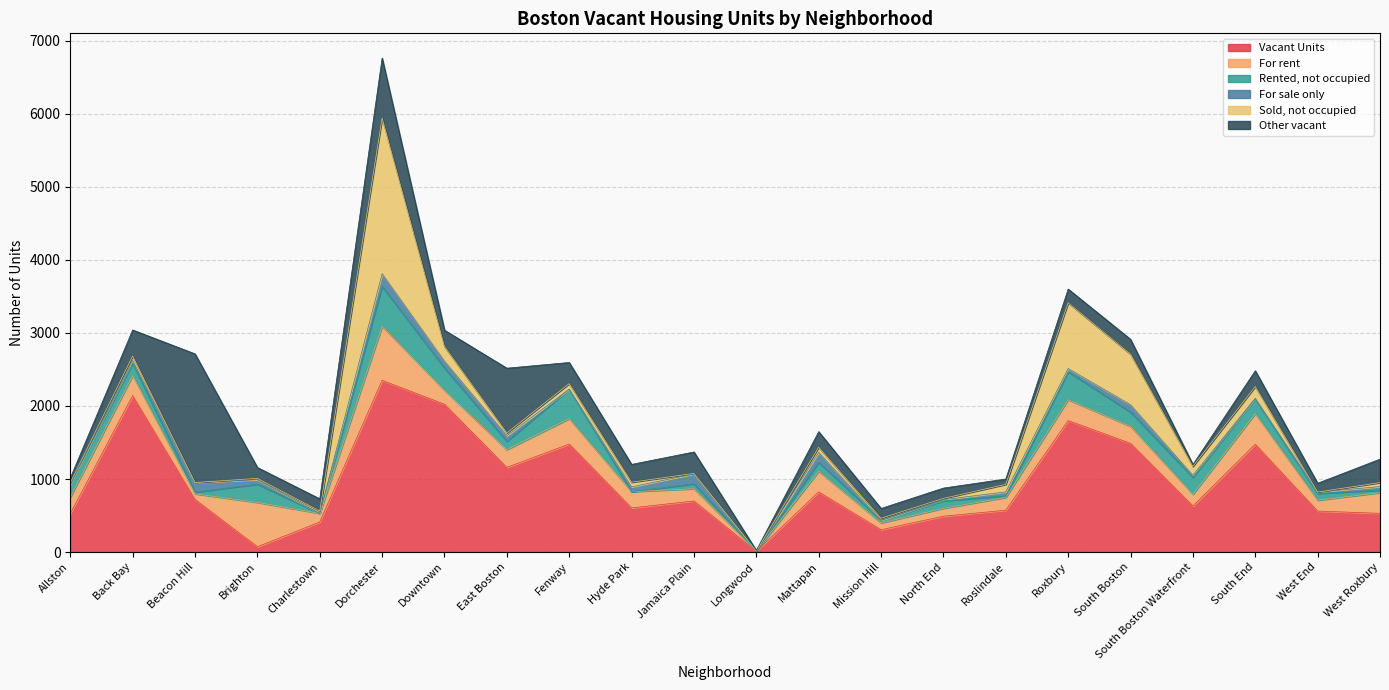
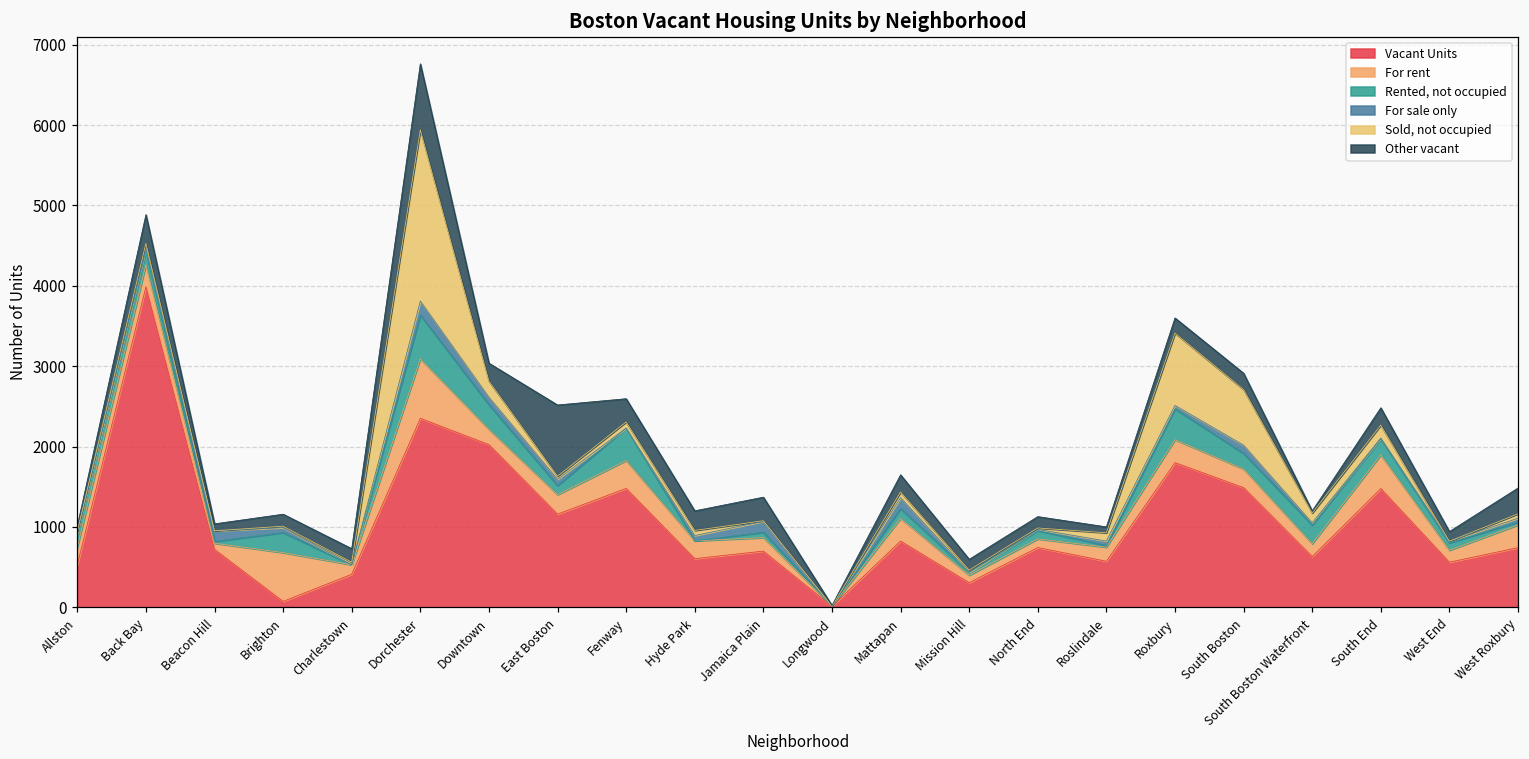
  {
    "Vacant Units": {
      "Allston": 500,
-     "Back Bay": 2100,
+     "Back Bay": 4000,
      "Beacon Hill": 700,
      "Brighton": 100,
      "Charlestown": 400,
      "Dorchester": 2400,
      "Downtown": 2000,
      "East Boston": 1200,
      "Fenway": 1500,
      "Hyde Park": 600,
      "Jamaica Plain": 700,
      "Mattapan": 800,
      "Mission Hill": 300,
-     "North End": 500,
+     "North End": 700,
      "Roslindale": 600,
      "Roxbury": 1800,
      "South Boston": 1500,
      "South Boston Waterfront": 600,
      "South End": 1500,
      "West End": 600,
-     "West Roxbury": 500
+     "West Roxbury": 700
    },
    "Other vacant": {
      "Allston": 100,
      "Back Bay": 400,
-     "Beacon Hill": 1800,
+     "Beacon Hill": 100,
      "Brighton": 100,
      "Charlestown": 200,
      "Dorchester": 800,
      "Downtown": 200,
      "East Boston": 900,
      "Fenway": 300,
      "Hyde Park": 200,
      "Jamaica Plain": 300,
      "Mattapan": 200,
      "Mission Hill": 100,
      "North End": 100,
      "Roslindale": 100,
      "Roxbury": 200,
      "South Boston": 200,
      "South End": 200,
      "West End": 100,
      "West Roxbury": 300
    }
  }
